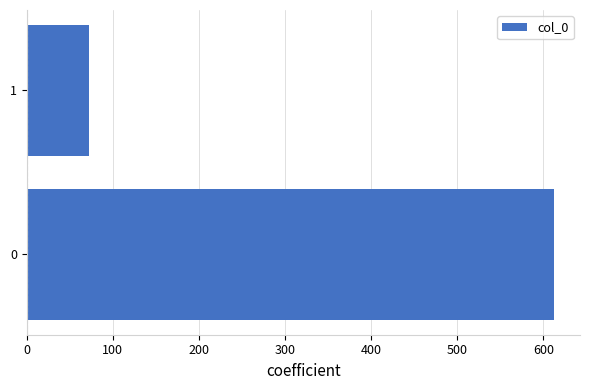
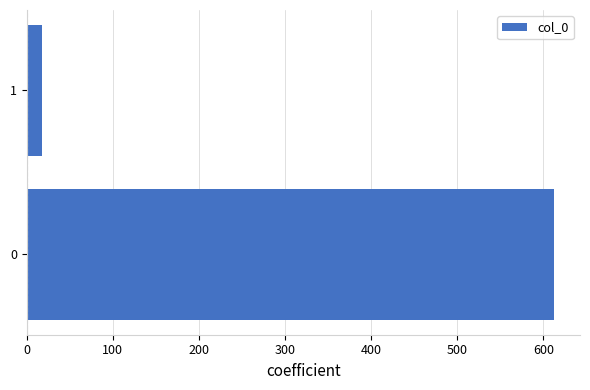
  {
-   "1": 70,
+   "1": 20,
    "0": 610
  }
